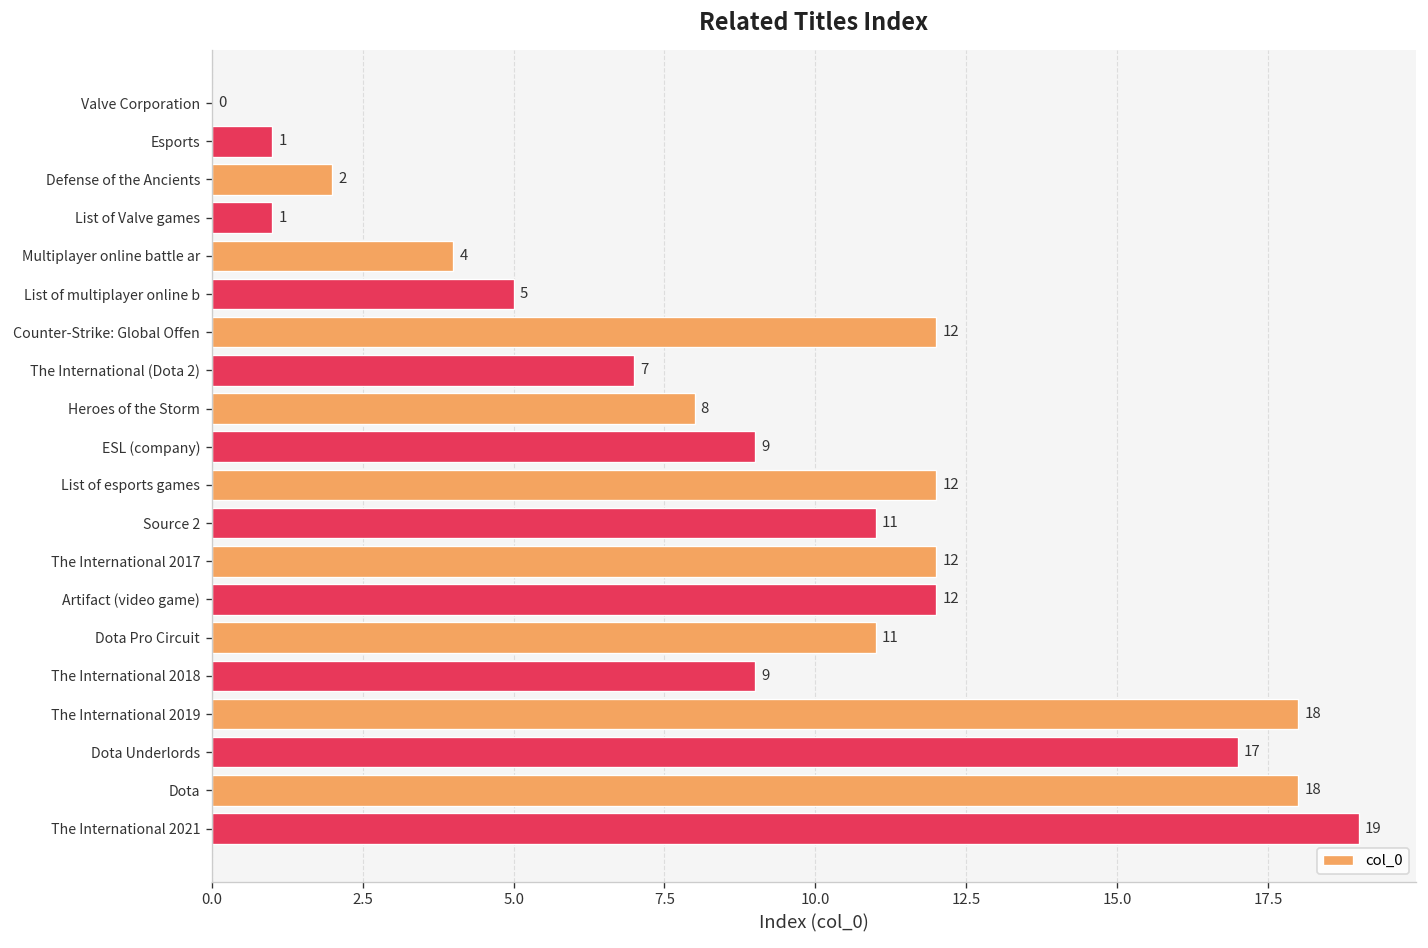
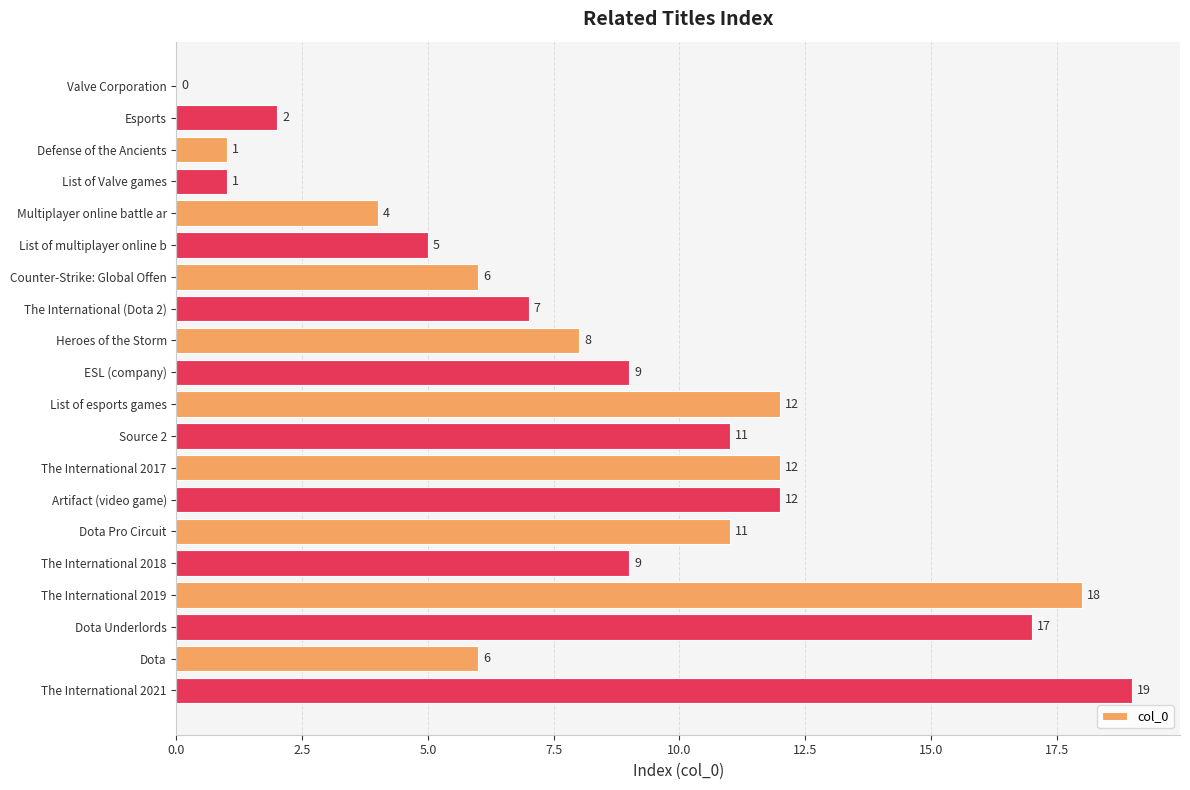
  {
    "Valve Corporation": 0,
-   "Esports": 1,
-   "Defense of the Ancients": 2,
+   "Esports": 2,
+   "Defense of the Ancients": 1,
    "List of Valve games": 1,
    "Multiplayer online battle ar": 4,
    "List of multiplayer online b": 5,
-   "Counter-Strike: Global Offen": 12,
+   "Counter-Strike: Global Offen": 6,
    "The International (Dota 2)": 7,
    "Heroes of the Storm": 8,
    "ESL (company)": 9,
    "List of esports games": 12,
    "Source 2": 11,
    "The International 2017": 12,
    "Artifact (video game)": 12,
    "Dota Pro Circuit": 11,
    "The International 2018": 9,
    "The International 2019": 18,
    "Dota Underlords": 17,
-   "Dota": 18,
+   "Dota": 6,
    "The International 2021": 19
  }
